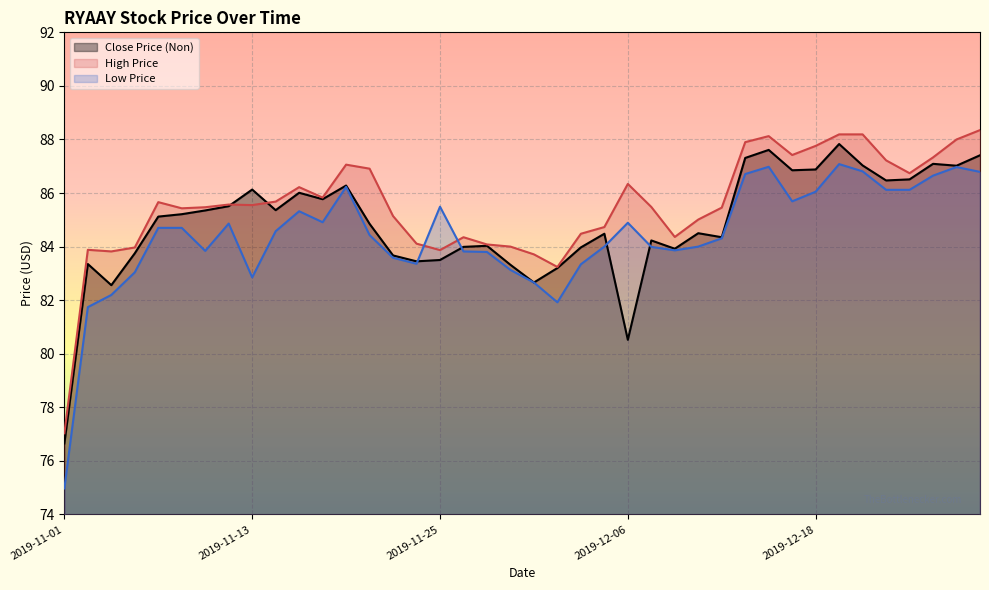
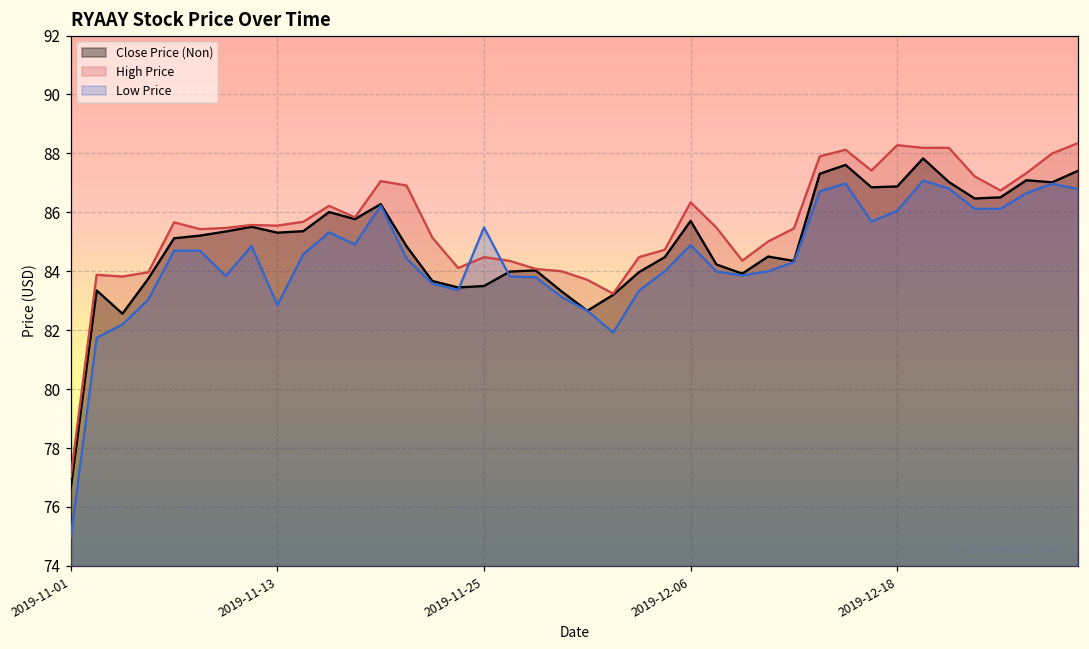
  {
    "Close Price (Non)": {
      "2019-11-01": 76.7,
-     "2019-11-13": 86.1,
+     "2019-11-13": 85.3,
      "2019-11-25": 83.5,
-     "2019-12-06": 80.5,
+     "2019-12-06": 85.7,
      "2019-12-18": 86.9
    },
    "High Price": {
      "2019-11-01": 77.0,
      "2019-11-13": 85.6,
-     "2019-11-25": 83.9,
+     "2019-11-25": 84.5,
      "2019-12-06": 86.3,
-     "2019-12-18": 87.8
+     "2019-12-18": 88.3
    },
    "Low Price": {
      "2019-11-01": 75.0,
      "2019-11-13": 82.9,
      "2019-11-25": 85.5,
      "2019-12-06": 84.9,
      "2019-12-18": 86.1
    }
  }
